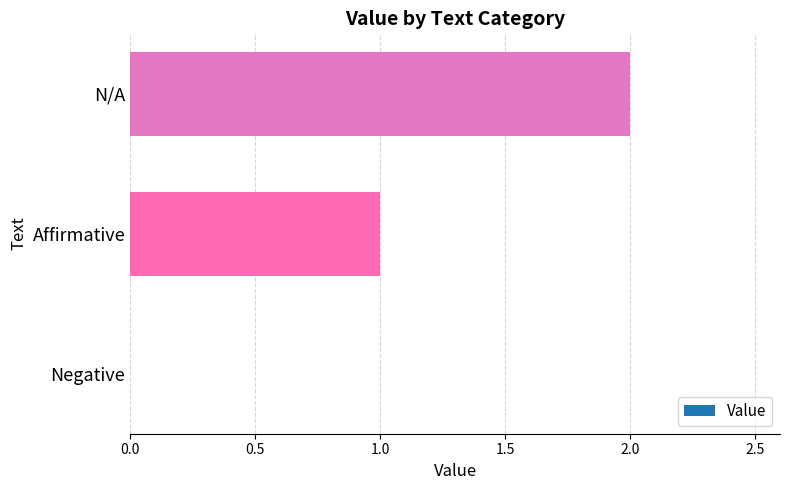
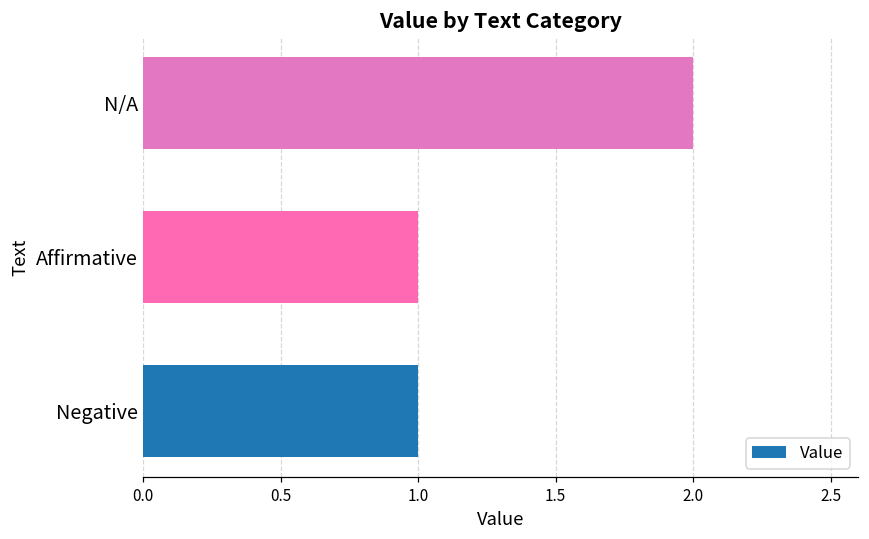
  {
    "N/A": 2,
    "Affirmative": 1,
-   "Negative": 0
+   "Negative": 1
  }
